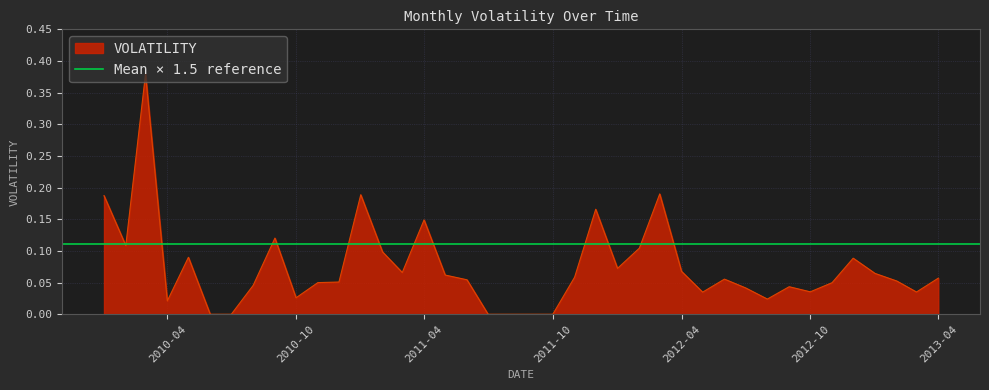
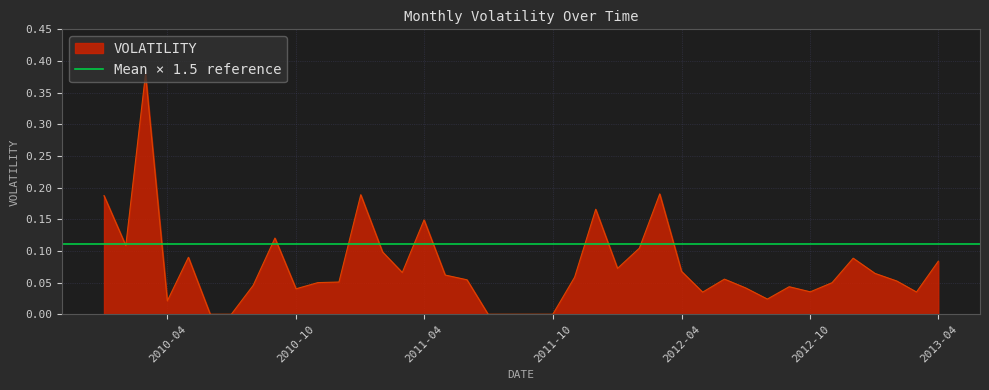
  {
    "2010-04": 0.02,
-   "2010-10": 0.03,
+   "2010-10": 0.04,
    "2011-04": 0.15,
    "2011-10": 0.00,
    "2012-04": 0.07,
    "2012-10": 0.04,
-   "2013-04": 0.06
+   "2013-04": 0.08
  }
